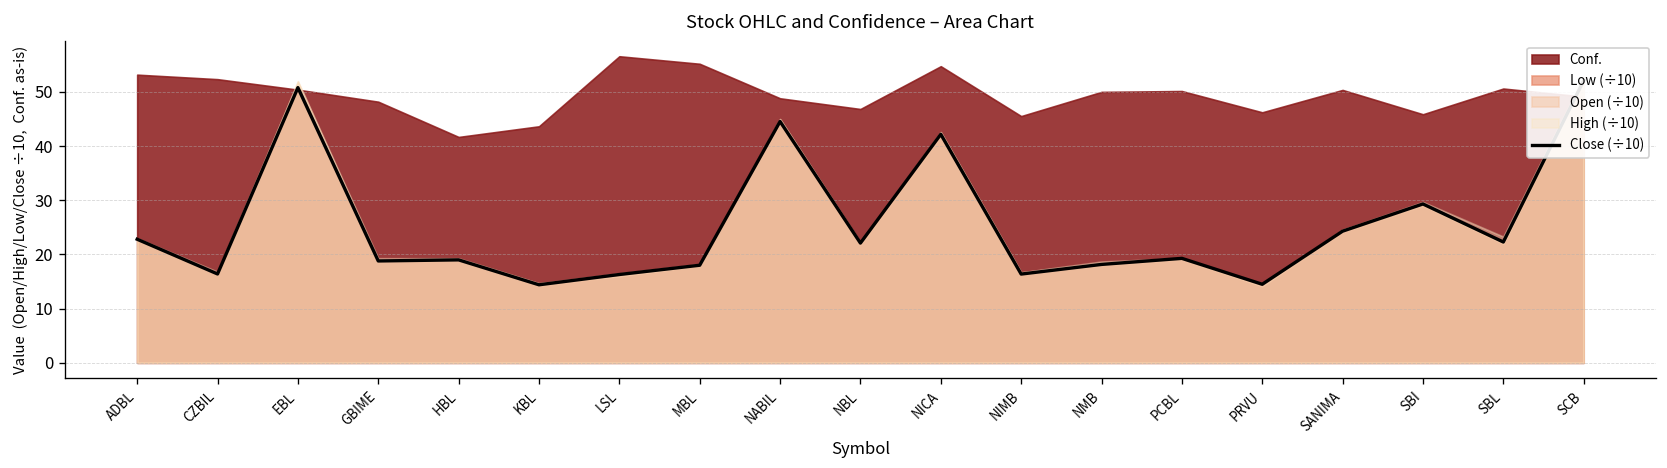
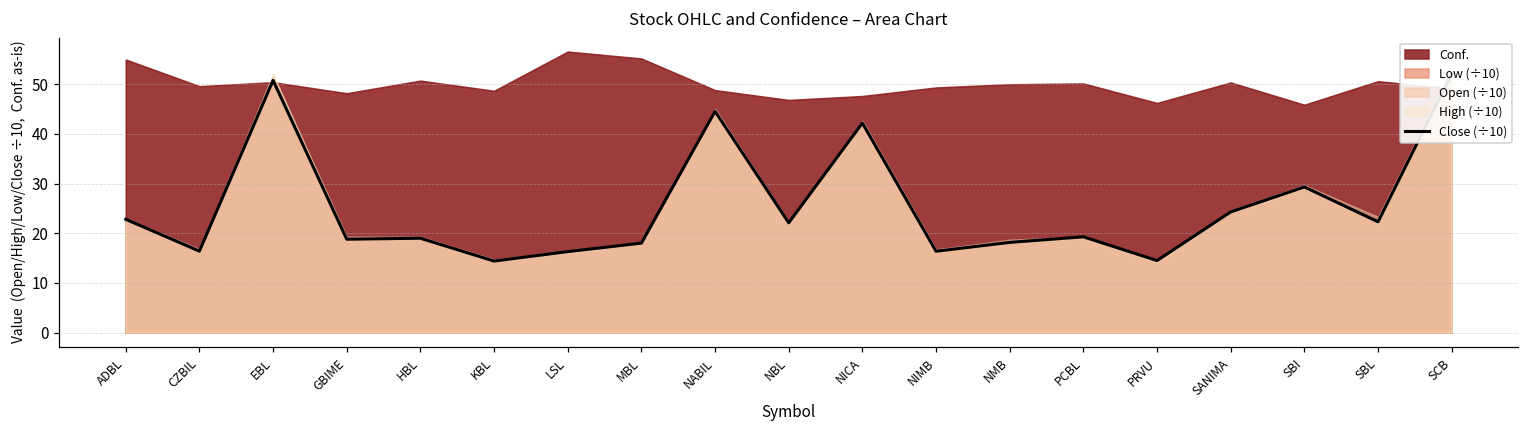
  {
    "Conf.": {
-     "ADBL": 53,
-     "CZBIL": 52,
+     "ADBL": 55,
+     "CZBIL": 50,
      "GBIME": 48,
-     "HBL": 42,
-     "KBL": 44,
+     "HBL": 51,
+     "KBL": 49,
      "LSL": 57,
      "MBL": 55,
      "NABIL": 49,
      "NBL": 47,
-     "NICA": 55,
-     "NIMB": 46,
+     "NICA": 48,
+     "NIMB": 49,
      "NMB": 50,
      "PCBL": 50,
      "PRVU": 46,
      "SANIMA": 50,
      "SBI": 46,
      "SBL": 51
    }
  }
